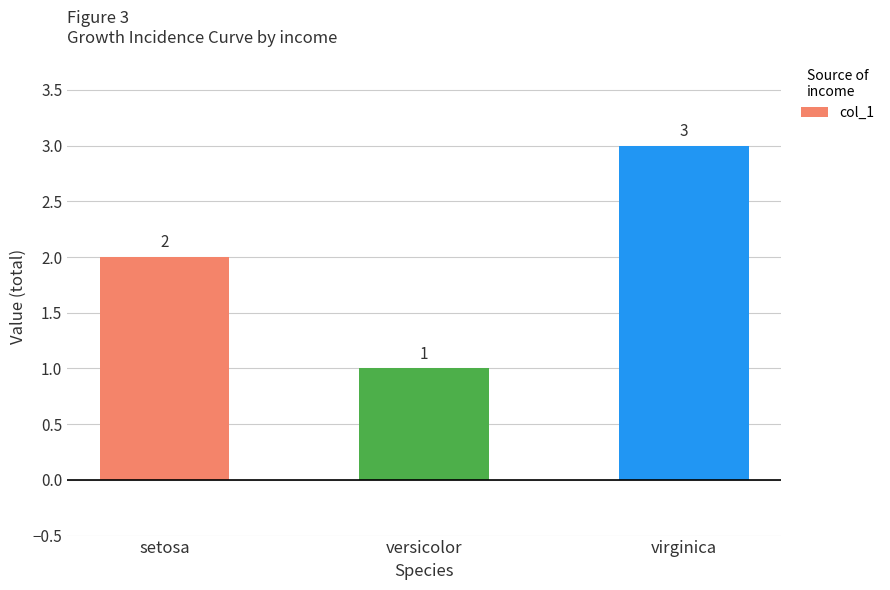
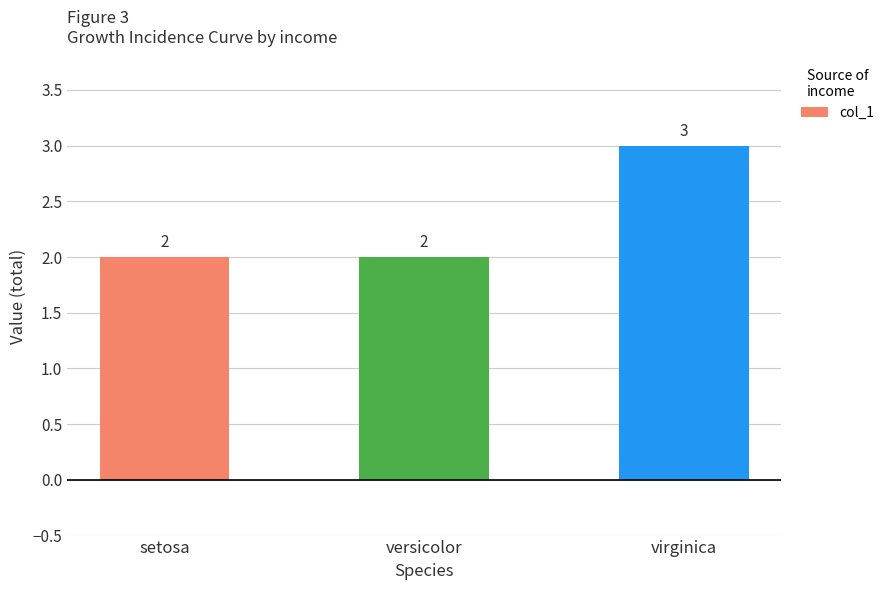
  {
    "setosa": 2,
-   "versicolor": 1,
+   "versicolor": 2,
    "virginica": 3
  }
